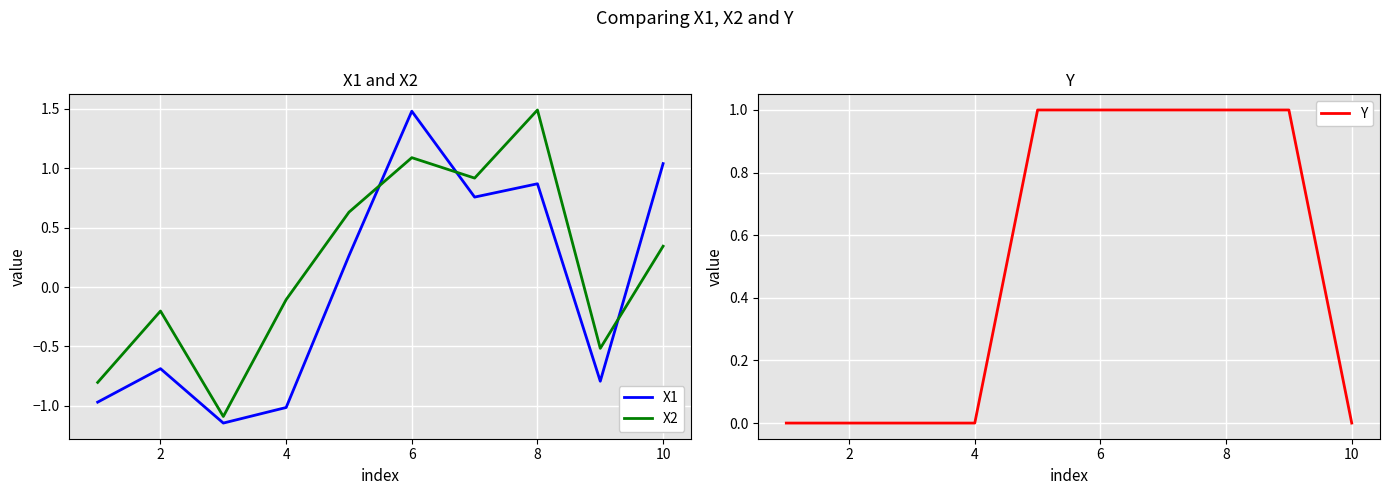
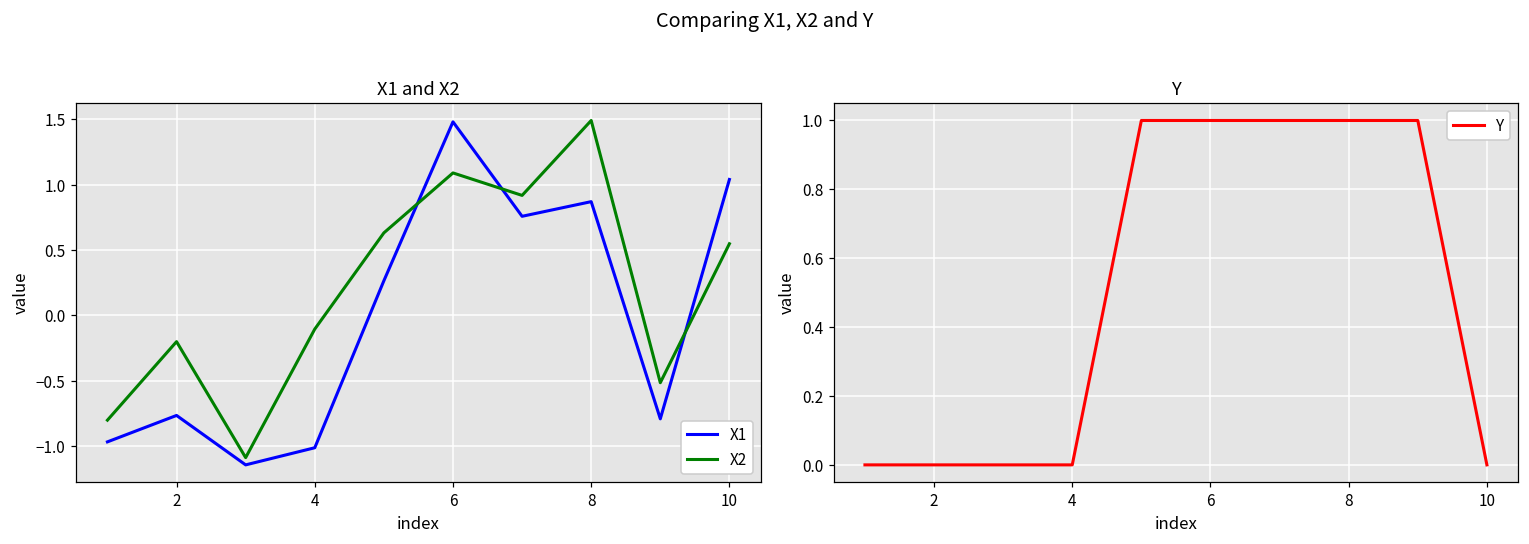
  {
    "X1 and X2": {
      "X1": {
-       "2": -0.69,
+       "2": -0.77,
        "4": -1.01,
        "6": 1.48,
        "8": 0.87,
        "10": 1.04
      },
      "X2": {
        "2": -0.20,
        "4": -0.11,
        "6": 1.09,
        "8": 1.49,
-       "10": 0.34
+       "10": 0.55
      }
    },
    "Y": {
      "2": 0.00,
      "4": 0.00,
      "6": 1.00,
      "8": 1.00,
      "10": 0.00
    }
  }
